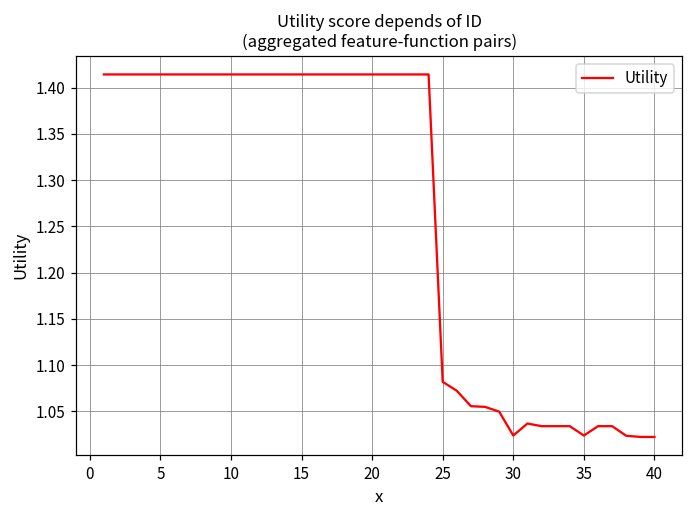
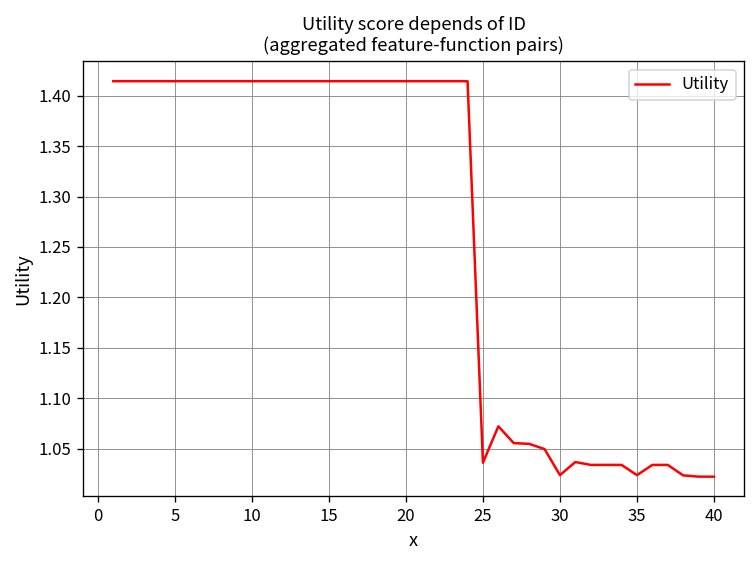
  {
    "5": 1.41,
    "10": 1.41,
    "15": 1.41,
    "20": 1.41,
-   "25": 1.08,
+   "25": 1.04,
    "30": 1.02,
    "35": 1.02,
    "40": 1.02
  }
